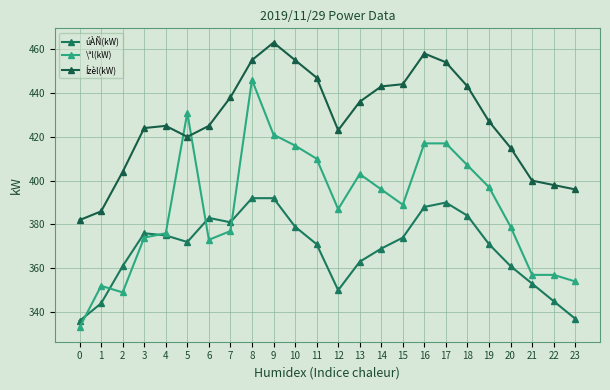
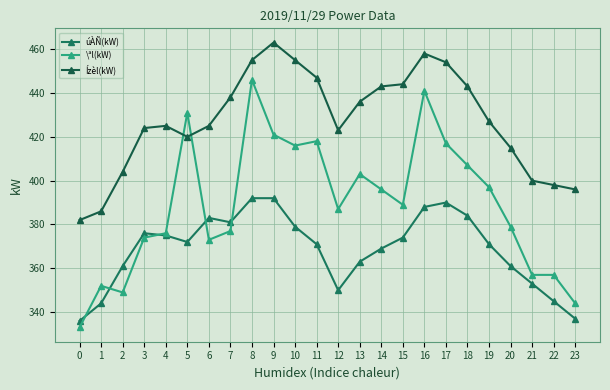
  {
    "\\ªl(kW)": {
      "0": 333,
      "1": 352,
      "2": 349,
      "3": 374,
      "5": 431,
      "6": 373,
      "7": 377,
      "8": 446,
      "9": 421,
      "10": 416,
-     "11": 410,
+     "11": 418,
      "12": 387,
      "13": 403,
      "14": 396,
      "15": 389,
-     "16": 417,
+     "16": 441,
      "17": 417,
      "18": 407,
      "19": 397,
      "20": 379,
      "21": 357,
      "22": 357,
-     "23": 354
+     "23": 344
    }
  }
